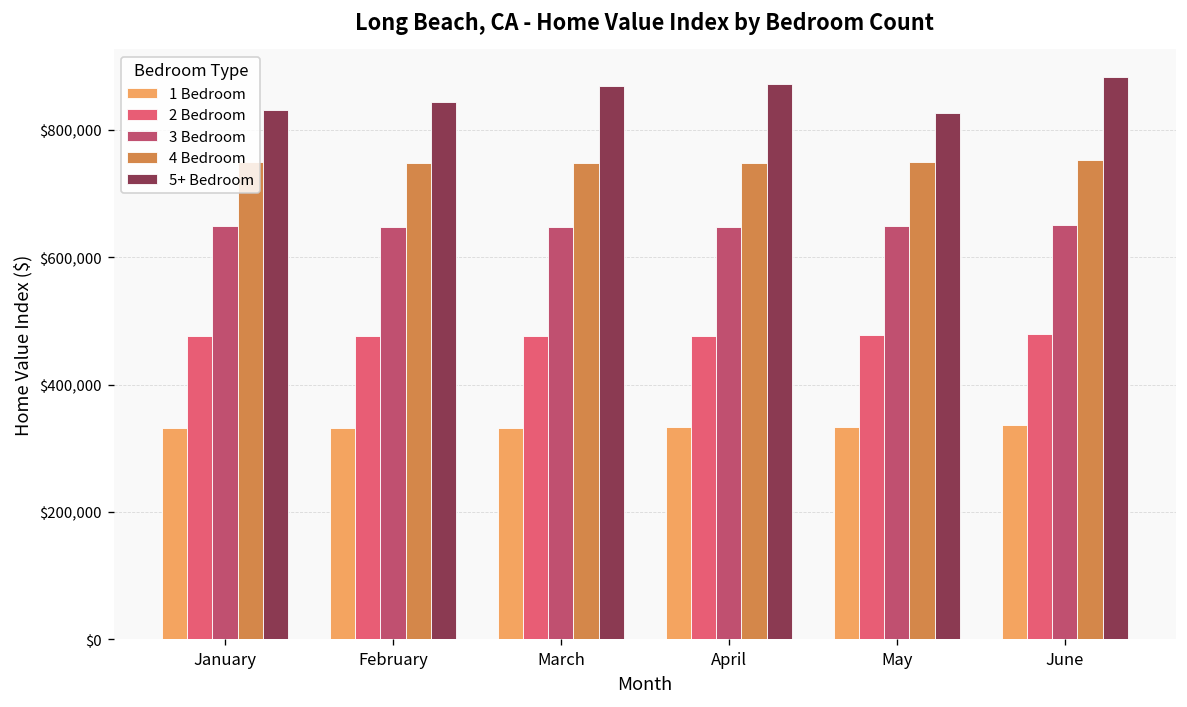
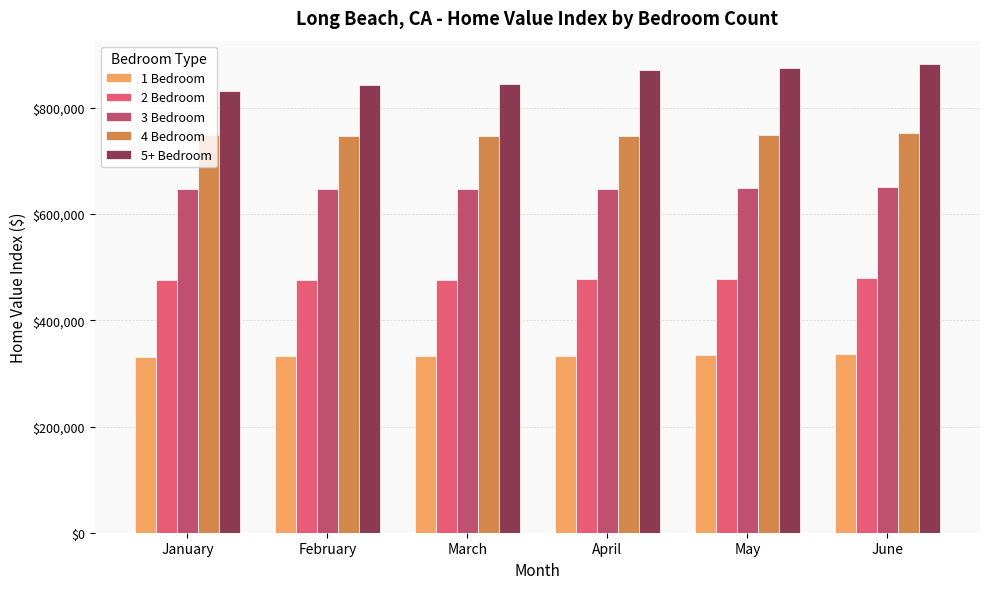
  {
    "5+ Bedroom": {
      "January": "$830,000",
      "February": "$840,000",
-     "March": "$870,000",
+     "March": "$850,000",
      "April": "$870,000",
-     "May": "$830,000",
+     "May": "$880,000",
      "June": "$880,000"
    }
  }
